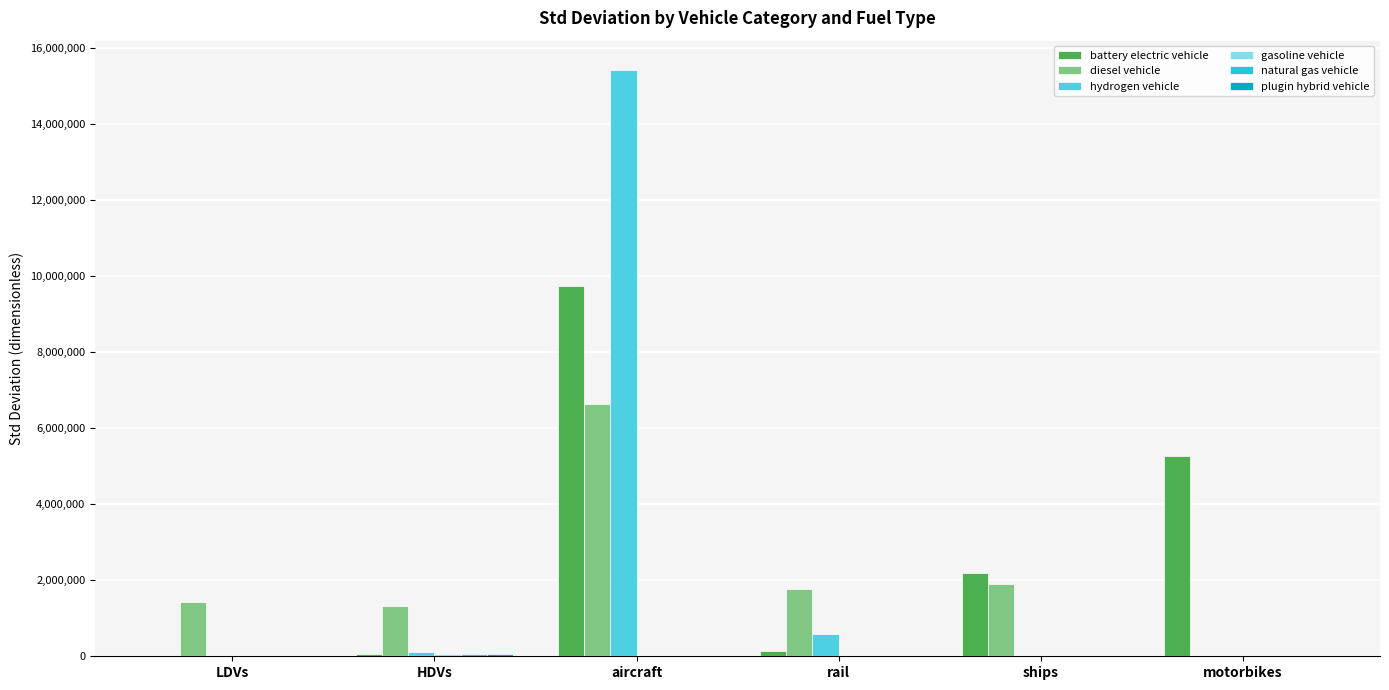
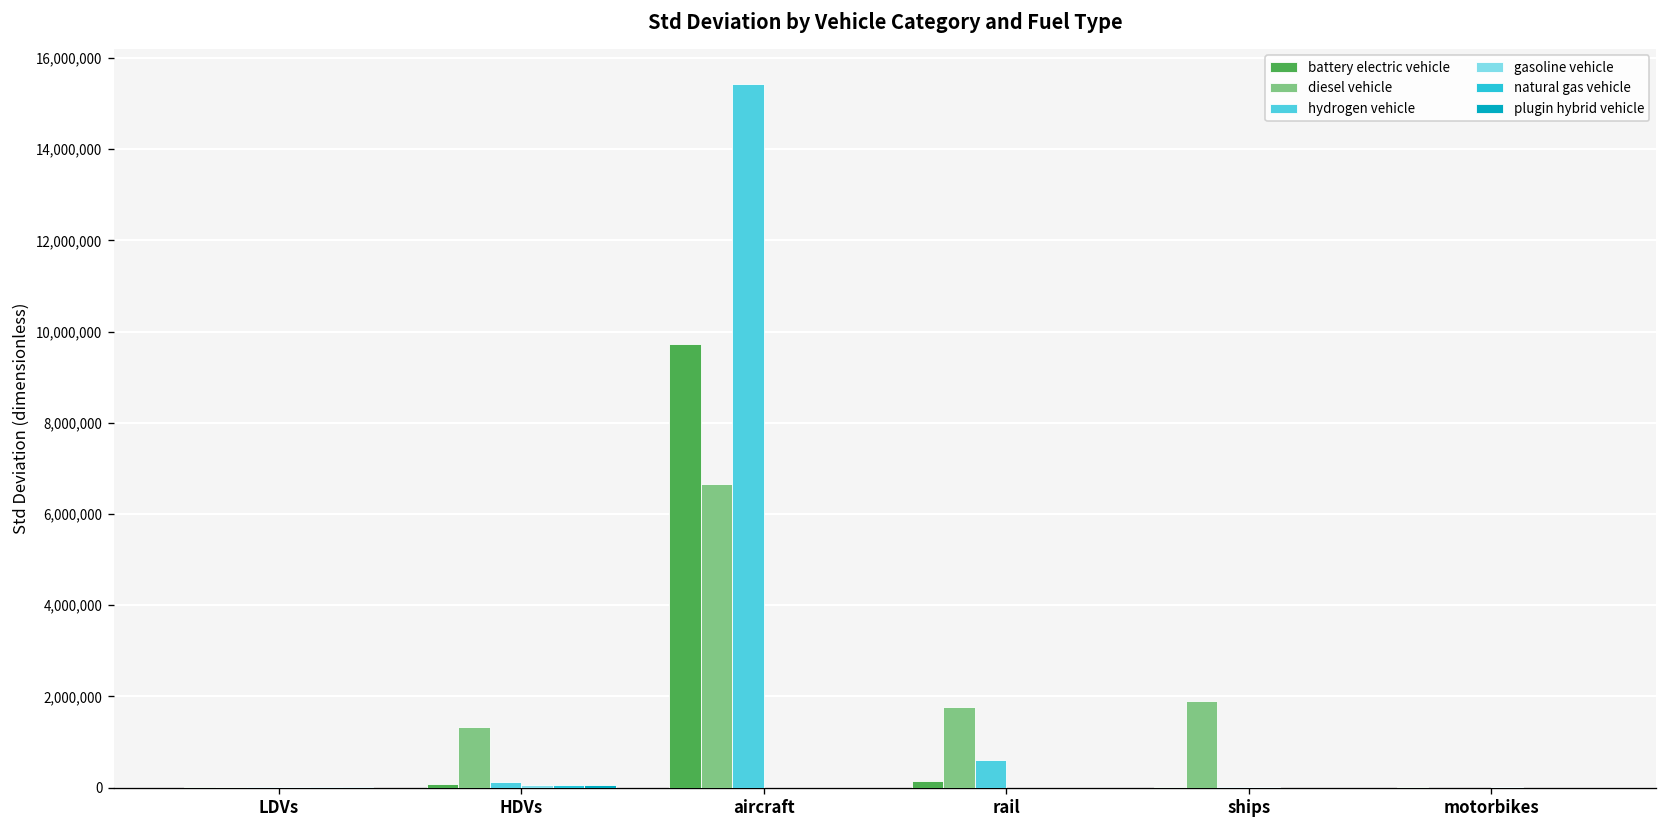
  {
    "battery electric vehicle": {
      "HDVs": "100,000",
      "aircraft": "9,700,000",
      "rail": "100,000",
-     "ships": "2,200,000",
-     "motorbikes": "5,300,000"
+     "ships": "0",
+     "motorbikes": "0"
    },
    "diesel vehicle": {
-     "LDVs": "1,400,000",
+     "LDVs": "0",
      "HDVs": "1,300,000",
      "aircraft": "6,600,000",
      "rail": "1,800,000",
      "ships": "1,900,000",
      "motorbikes": "0"
    }
  }
